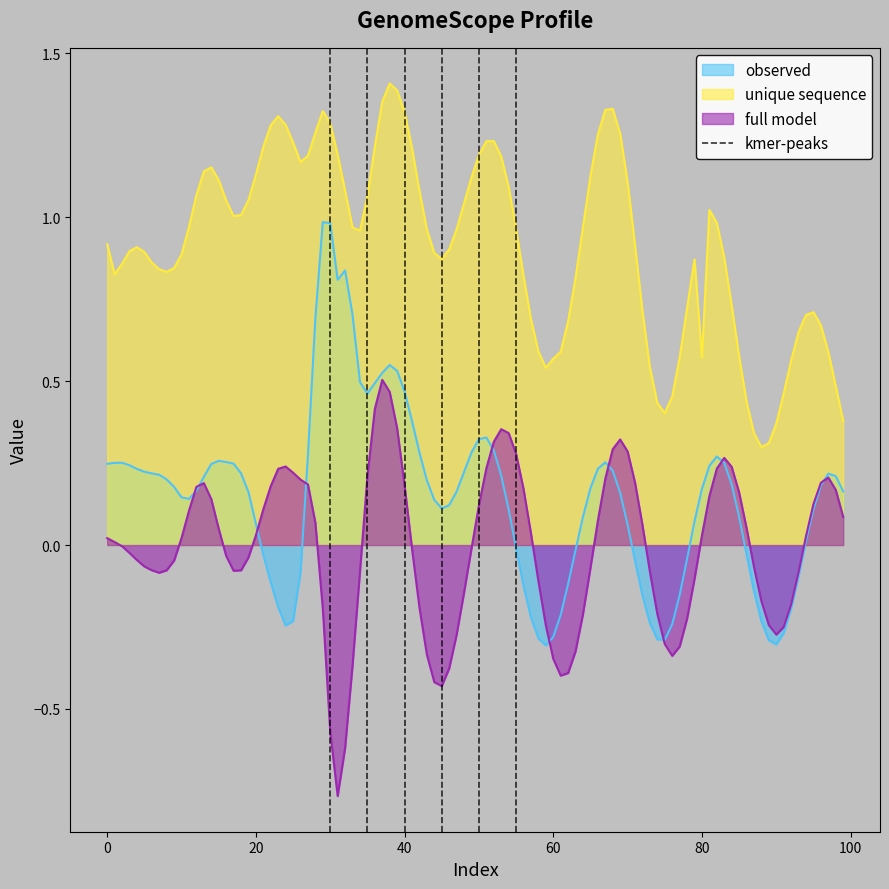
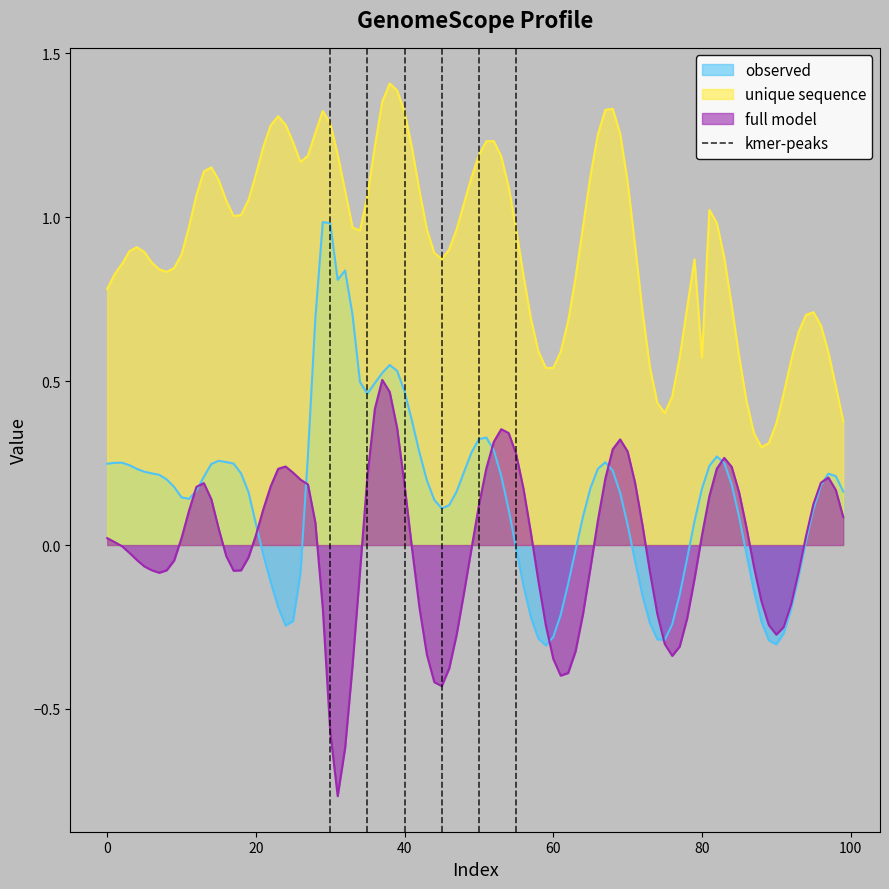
  {
    "unique sequence": {
-     "0": 0.92,
+     "0": 0.78,
      "20": 1.13,
      "40": 1.32,
-     "60": 0.57,
+     "60": 0.54,
      "80": 0.57
    }
  }
